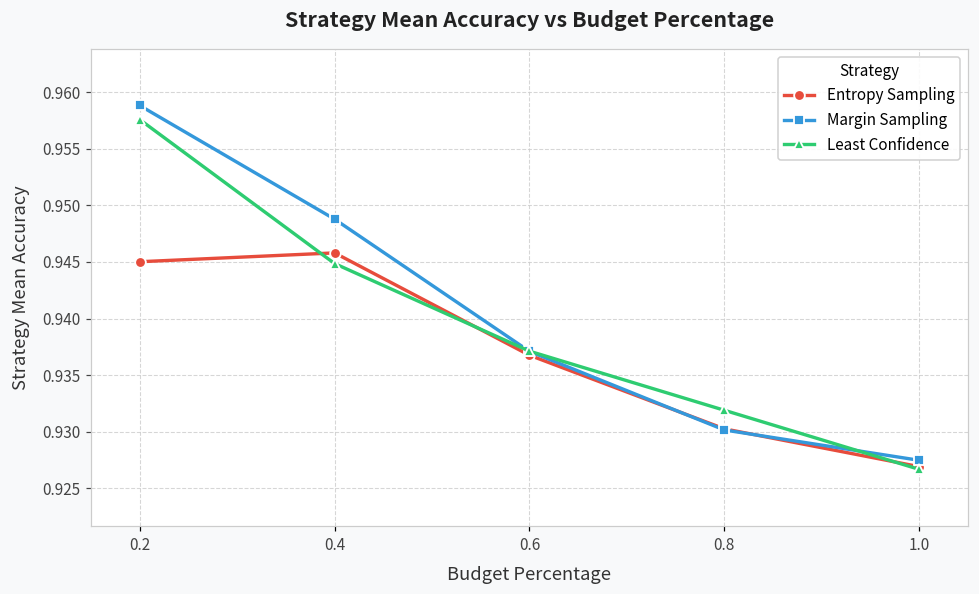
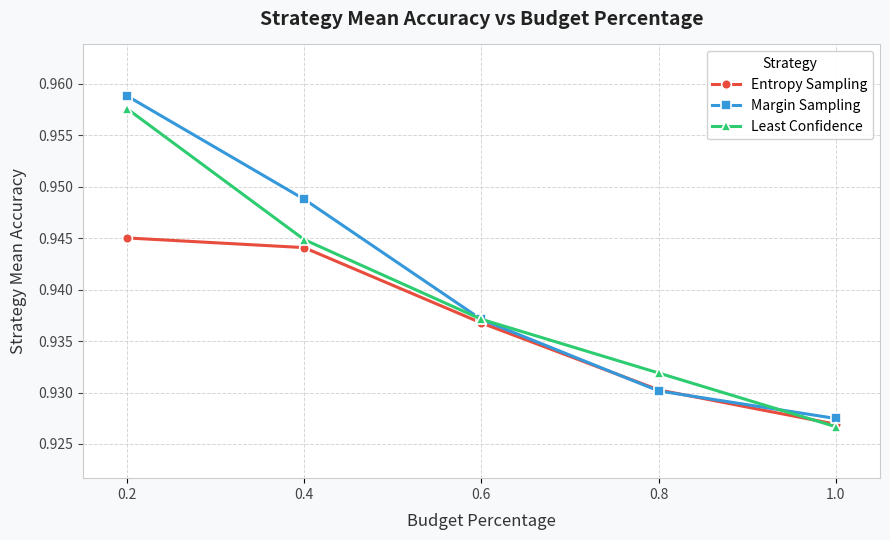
  {
    "Entropy Sampling": {
      "0.2": 0.9450,
-     "0.4": 0.9458,
+     "0.4": 0.9441,
      "0.6": 0.9368
    },
    "Margin Sampling": {
      "0.2": 0.9588,
      "0.4": 0.9488,
      "1.0": 0.9275
    },
    "Least Confidence": {
      "0.2": 0.9576,
      "0.4": 0.9449,
      "0.8": 0.9319
    }
  }
